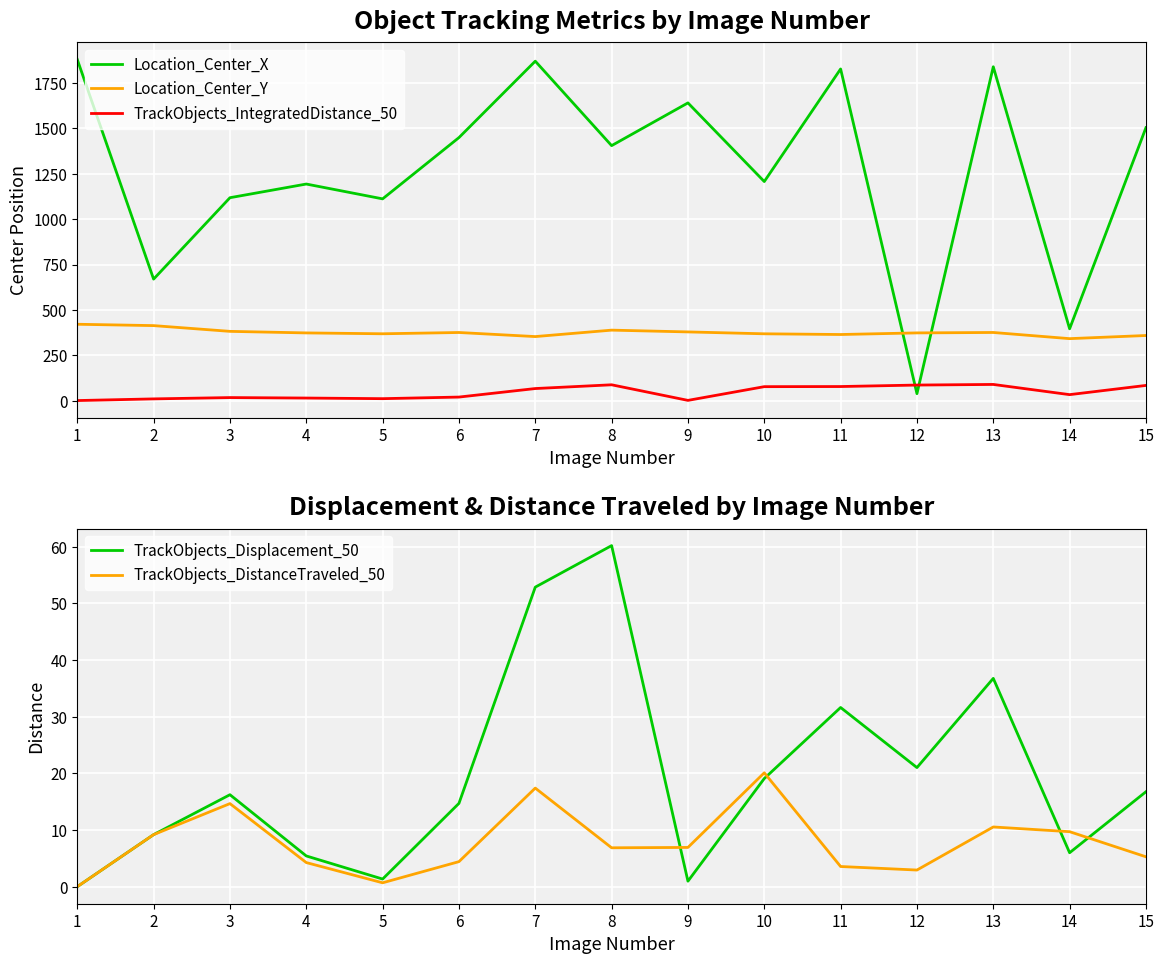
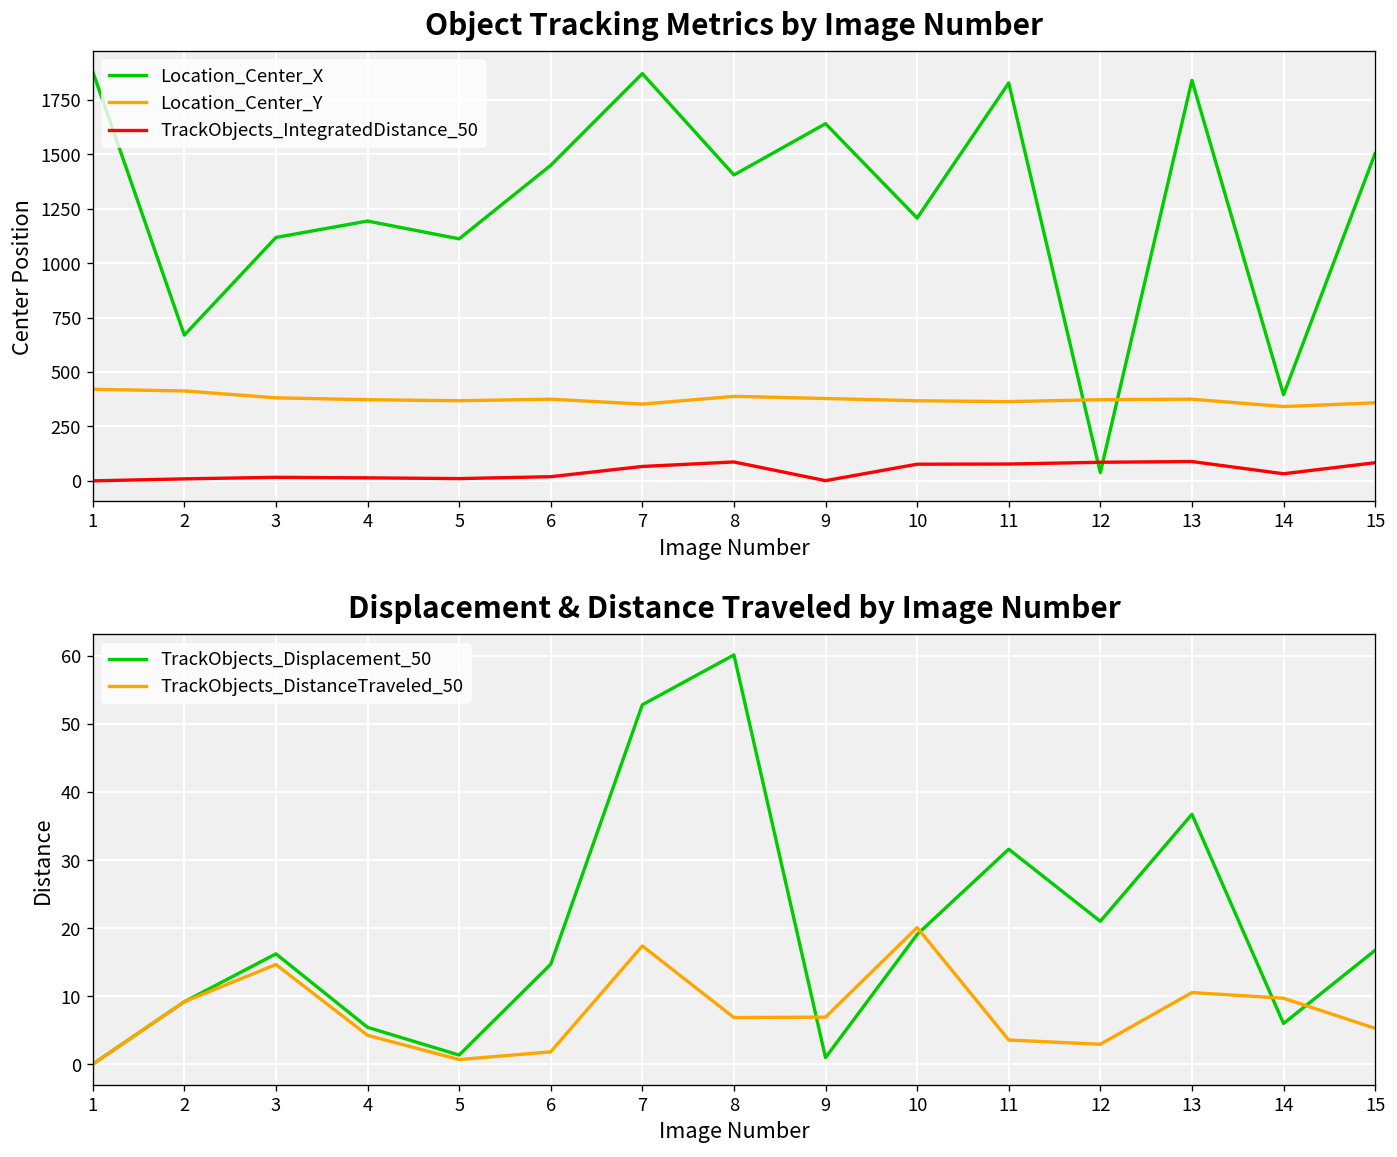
  {
    "Object Tracking Metrics by Image Number": {
      "Location_Center_X": {
        "1": 1880,
        "2": 670,
        "3": 1120,
        "4": 1190,
        "5": 1110,
        "6": 1450,
        "7": 1870,
        "8": 1410,
        "9": 1640,
        "10": 1210,
        "11": 1830,
        "12": 40,
        "13": 1840,
        "14": 400,
        "15": 1500
      },
      "Location_Center_Y": {
        "1": 420,
        "2": 410,
        "3": 380,
        "4": 370,
        "5": 370,
        "6": 380,
        "7": 350,
        "8": 390,
        "9": 380,
        "10": 370,
        "11": 360,
        "12": 370,
        "13": 380,
        "14": 340,
        "15": 360
      },
      "TrackObjects_IntegratedDistance_50": {
        "1": 0,
        "2": 10,
        "3": 20,
        "4": 10,
        "5": 10,
        "6": 20,
        "7": 70,
        "8": 90,
        "9": 0,
        "10": 80,
        "11": 80,
        "12": 90,
        "13": 90,
        "14": 30,
        "15": 80
      }
    },
    "Displacement & Distance Traveled by Image Number": {
      "TrackObjects_Displacement_50": {
        "3": 16,
        "4": 5,
        "5": 1,
        "6": 15,
        "7": 53,
        "8": 60,
        "9": 1,
        "10": 19,
        "11": 32,
        "12": 21,
        "13": 37,
        "14": 6,
        "15": 17
      },
      "TrackObjects_DistanceTraveled_50": {
        "3": 15,
        "4": 4,
        "5": 1,
-       "6": 4,
+       "6": 2,
        "7": 17,
        "8": 7,
        "9": 7,
        "10": 20,
        "11": 4,
        "12": 3,
        "13": 11,
        "14": 10,
        "15": 5
      }
    }
  }
